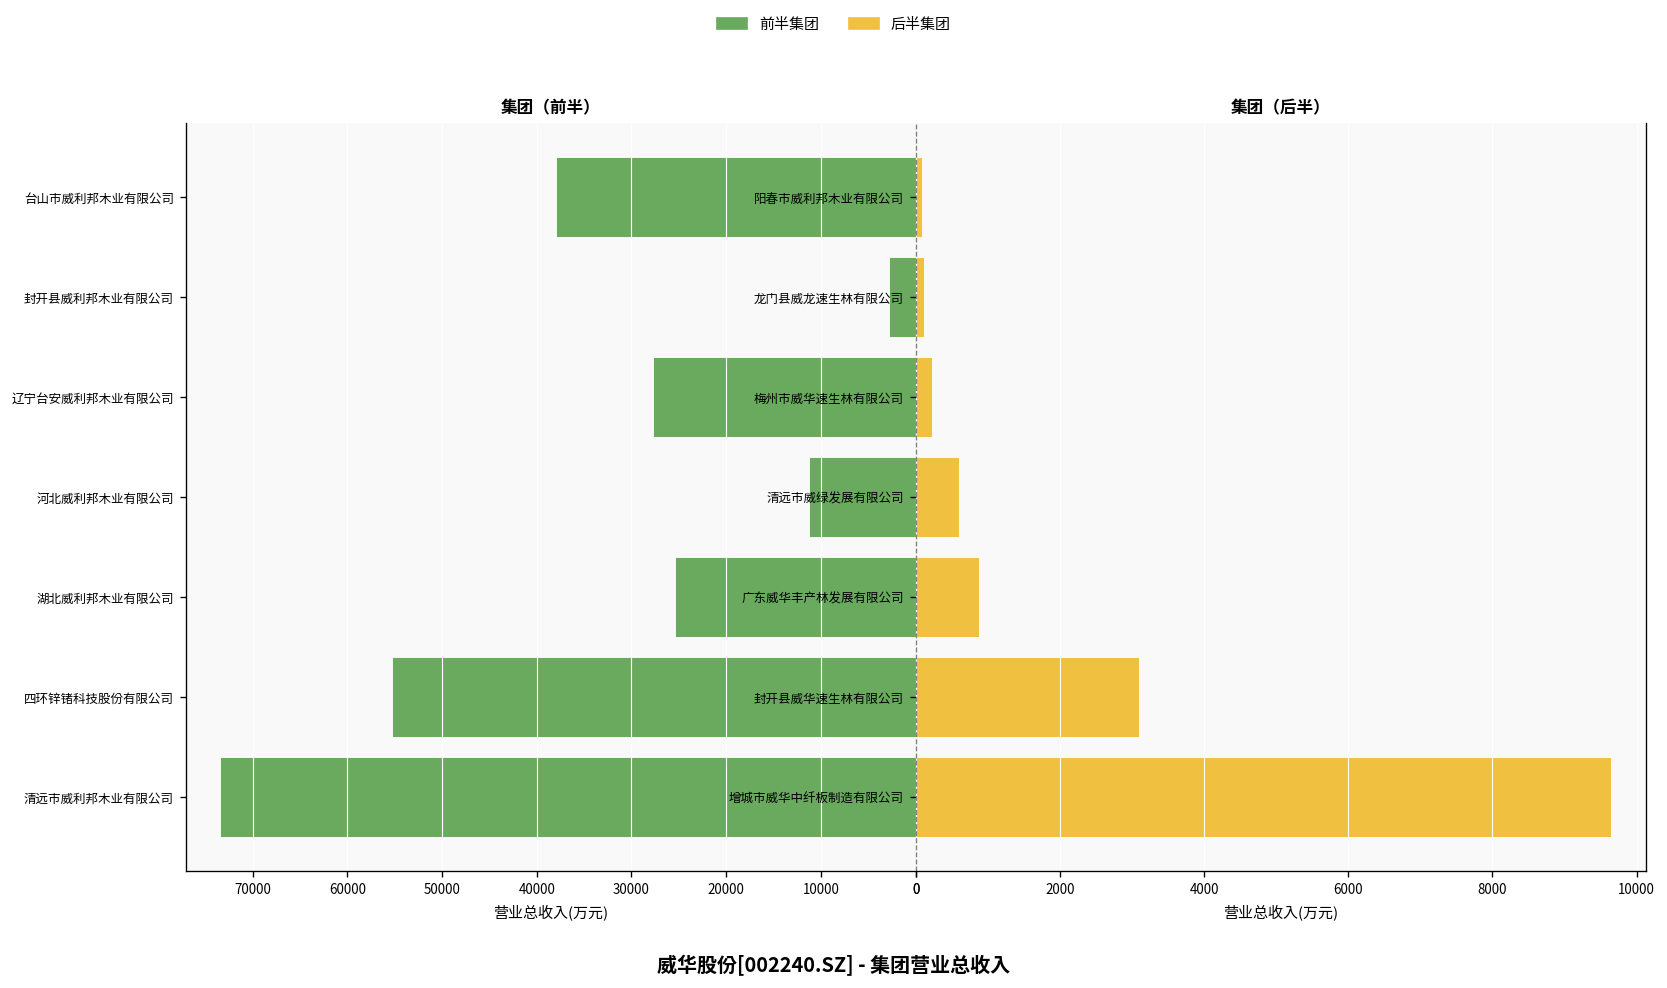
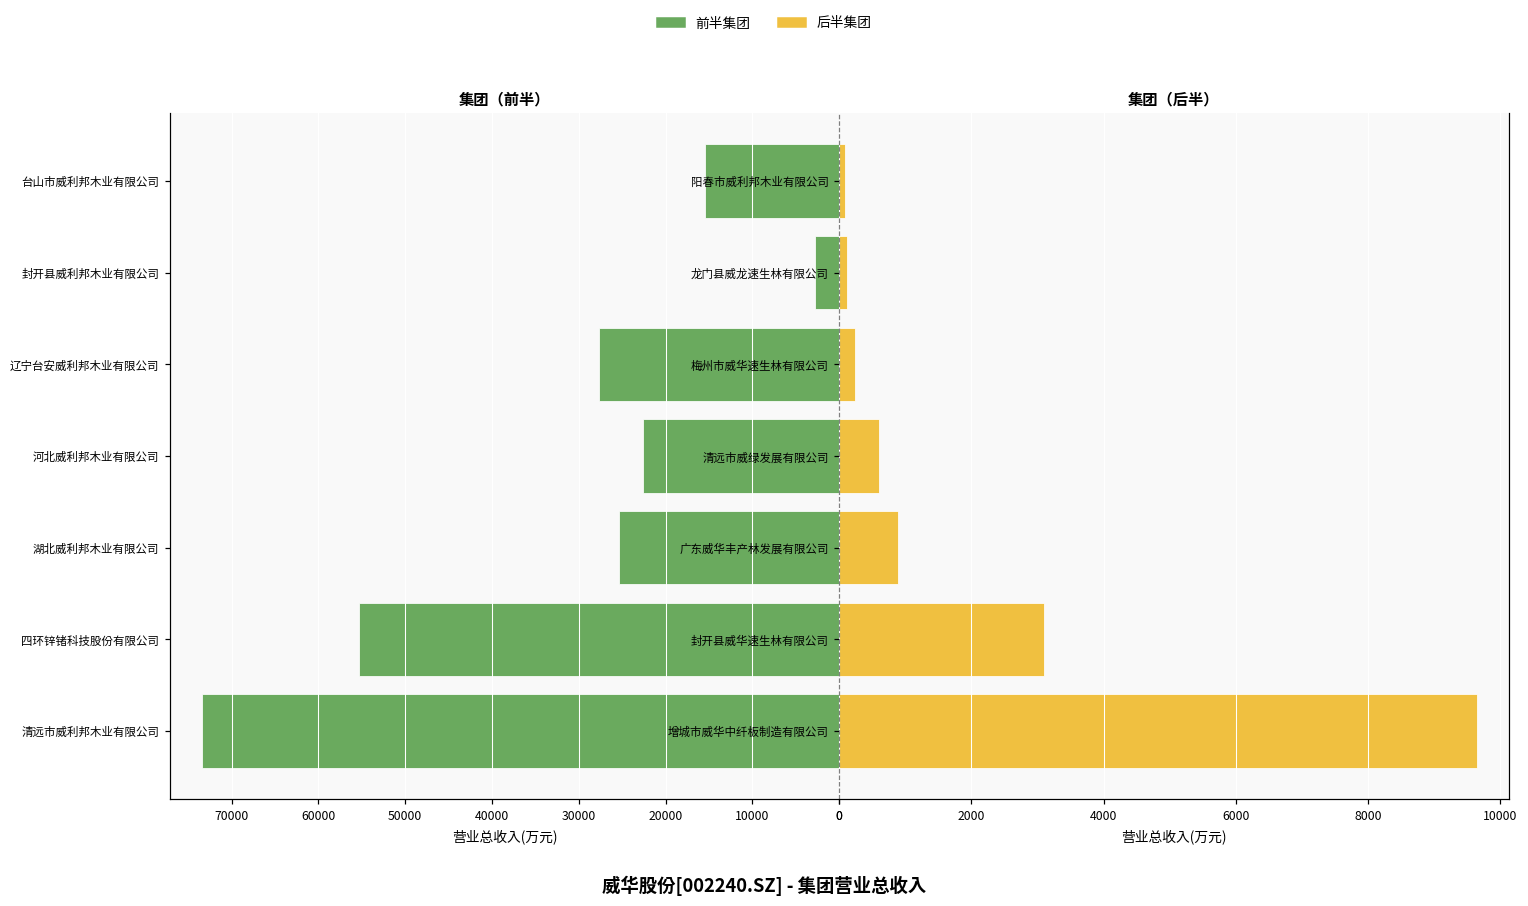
  {
    "集团（前半）": {
-     "台山市威利邦木业有限公司": 38000,
+     "台山市威利邦木业有限公司": 15000,
      "封开县威利邦木业有限公司": 3000,
      "辽宁台安威利邦木业有限公司": 28000,
-     "河北威利邦木业有限公司": 11000,
+     "河北威利邦木业有限公司": 23000,
      "湖北威利邦木业有限公司": 25000,
      "四环锌锗科技股份有限公司": 55000,
      "清远市威利邦木业有限公司": 73000
    }
  }
